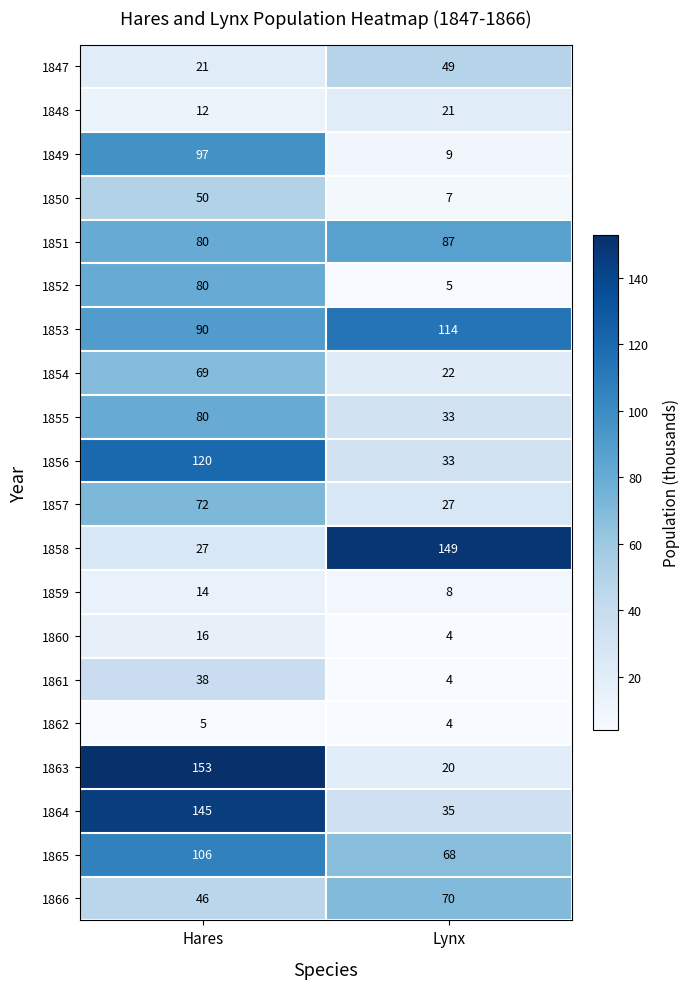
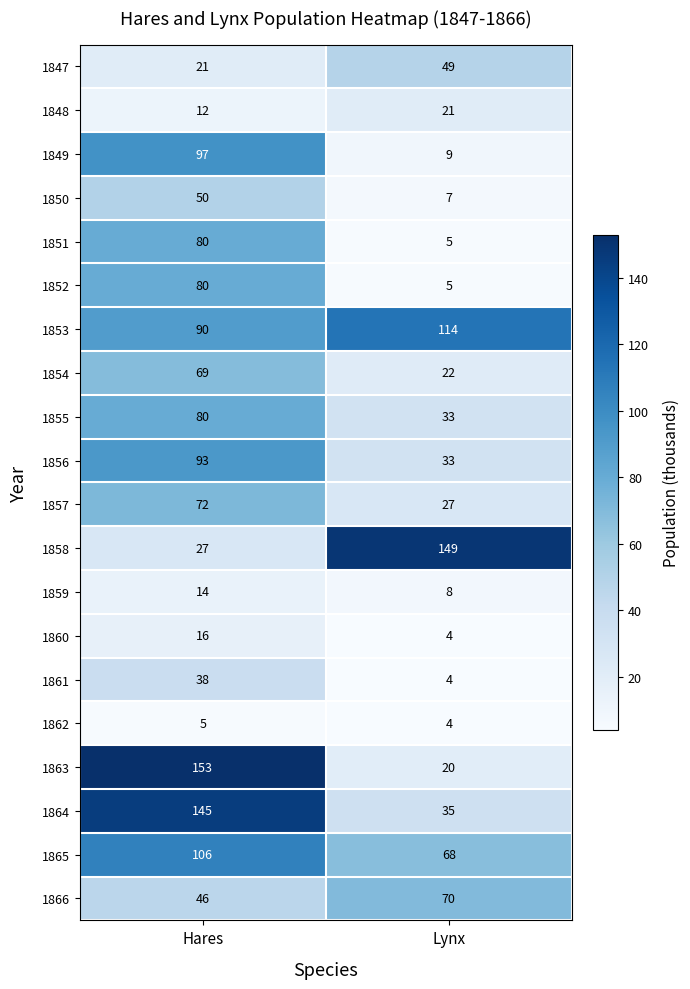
  {
    "1847": {
      "Hares": 21,
      "Lynx": 49
    },
    "1848": {
      "Hares": 12,
      "Lynx": 21
    },
    "1849": {
      "Hares": 97,
      "Lynx": 9
    },
    "1850": {
      "Hares": 50,
      "Lynx": 7
    },
    "1851": {
      "Hares": 80,
-     "Lynx": 87
+     "Lynx": 5
    },
    "1852": {
      "Hares": 80,
      "Lynx": 5
    },
    "1853": {
      "Hares": 90,
      "Lynx": 114
    },
    "1854": {
      "Hares": 69,
      "Lynx": 22
    },
    "1855": {
      "Hares": 80,
      "Lynx": 33
    },
    "1856": {
-     "Hares": 120,
+     "Hares": 93,
      "Lynx": 33
    },
    "1857": {
      "Hares": 72,
      "Lynx": 27
    },
    "1858": {
      "Hares": 27,
      "Lynx": 149
    },
    "1859": {
      "Hares": 14,
      "Lynx": 8
    },
    "1860": {
      "Hares": 16,
      "Lynx": 4
    },
    "1861": {
      "Hares": 38,
      "Lynx": 4
    },
    "1862": {
      "Hares": 5,
      "Lynx": 4
    },
    "1863": {
      "Hares": 153,
      "Lynx": 20
    },
    "1864": {
      "Hares": 145,
      "Lynx": 35
    },
    "1865": {
      "Hares": 106,
      "Lynx": 68
    },
    "1866": {
      "Hares": 46,
      "Lynx": 70
    }
  }
